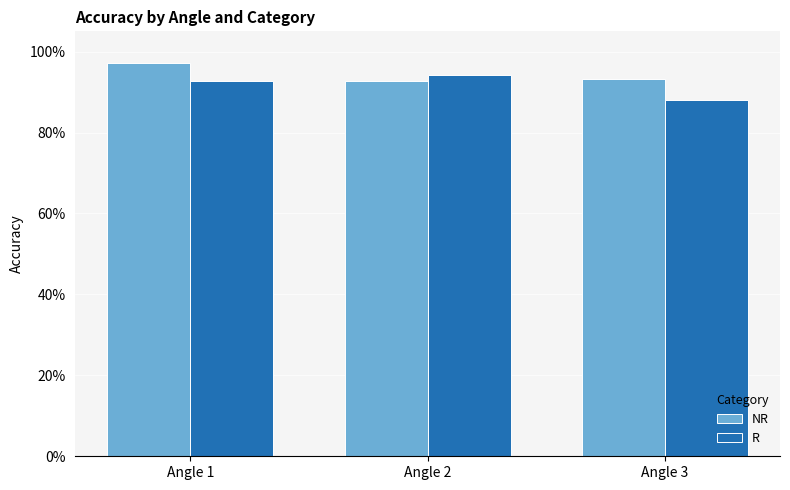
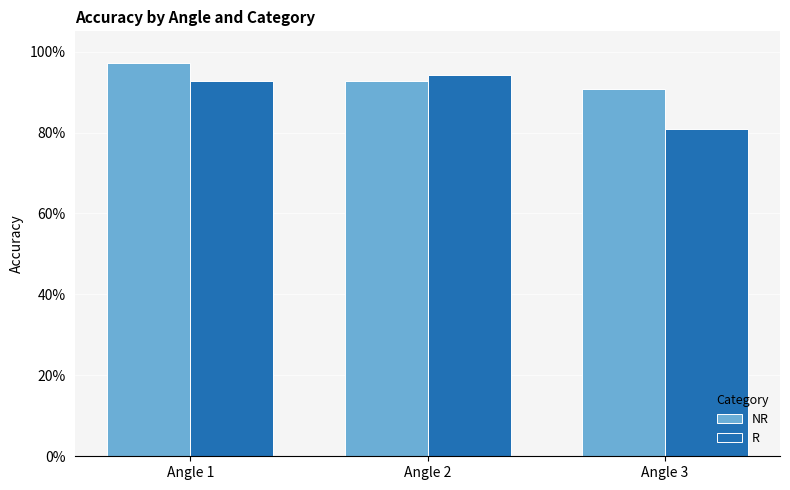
  {
    "NR": {
      "Angle 1": "97%",
      "Angle 2": "93%",
-     "Angle 3": "93%"
+     "Angle 3": "91%"
    },
    "R": {
      "Angle 1": "93%",
      "Angle 2": "94%",
-     "Angle 3": "88%"
+     "Angle 3": "81%"
    }
  }
